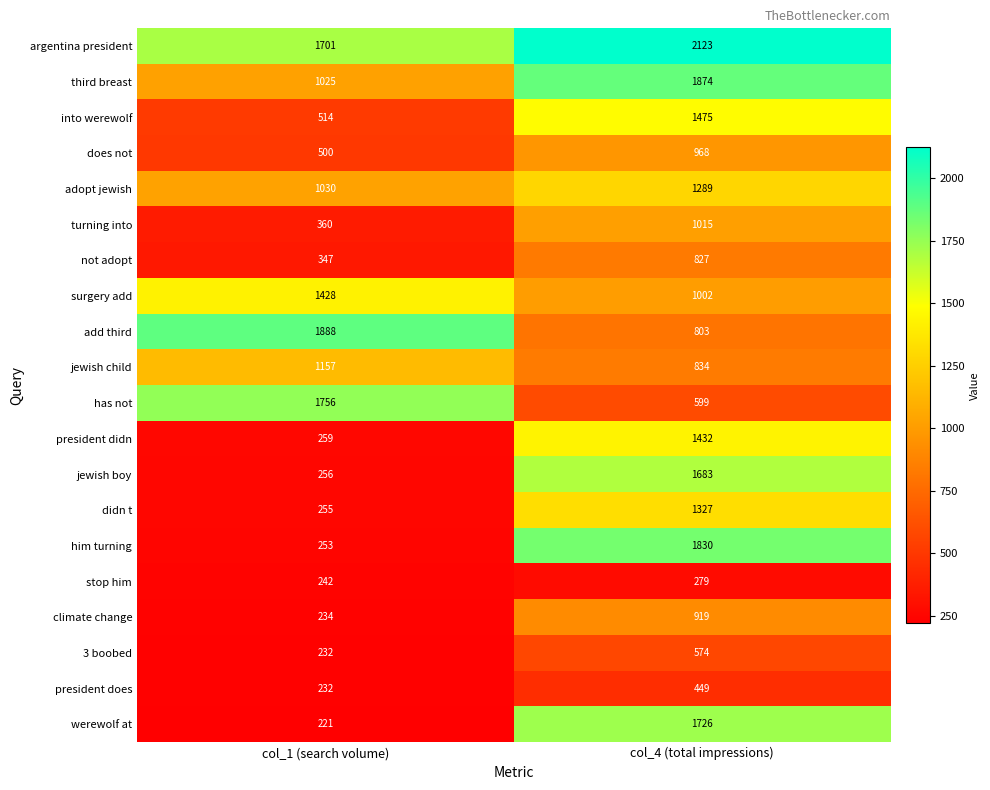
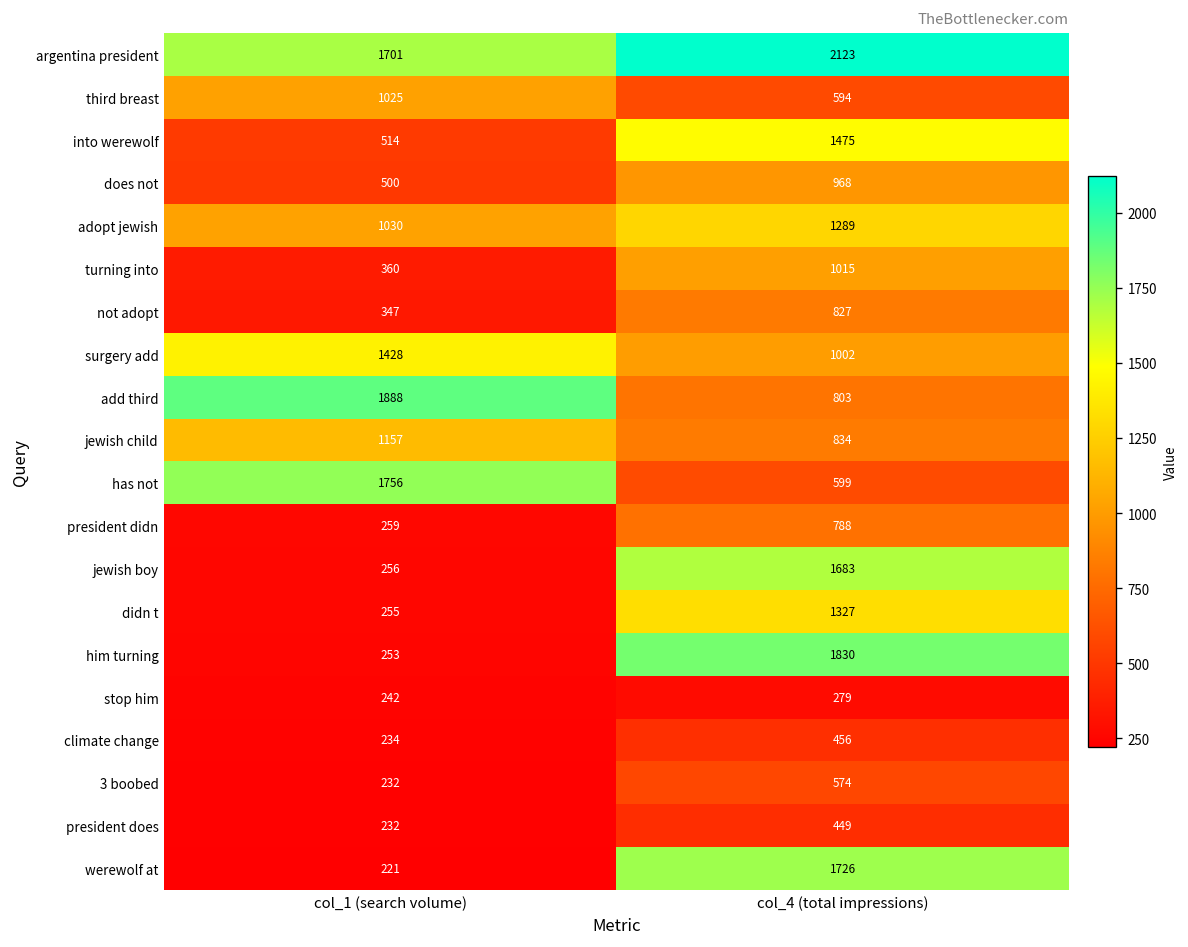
  {
    "argentina president": {
      "col_1 (search volume)": 1701,
      "col_4 (total impressions)": 2123
    },
    "third breast": {
      "col_1 (search volume)": 1025,
-     "col_4 (total impressions)": 1874
+     "col_4 (total impressions)": 594
    },
    "into werewolf": {
      "col_1 (search volume)": 514,
      "col_4 (total impressions)": 1475
    },
    "does not": {
      "col_1 (search volume)": 500,
      "col_4 (total impressions)": 968
    },
    "adopt jewish": {
      "col_1 (search volume)": 1030,
      "col_4 (total impressions)": 1289
    },
    "turning into": {
      "col_1 (search volume)": 360,
      "col_4 (total impressions)": 1015
    },
    "not adopt": {
      "col_1 (search volume)": 347,
      "col_4 (total impressions)": 827
    },
    "surgery add": {
      "col_1 (search volume)": 1428,
      "col_4 (total impressions)": 1002
    },
    "add third": {
      "col_1 (search volume)": 1888,
      "col_4 (total impressions)": 803
    },
    "jewish child": {
      "col_1 (search volume)": 1157,
      "col_4 (total impressions)": 834
    },
    "has not": {
      "col_1 (search volume)": 1756,
      "col_4 (total impressions)": 599
    },
    "president didn": {
      "col_1 (search volume)": 259,
-     "col_4 (total impressions)": 1432
+     "col_4 (total impressions)": 788
    },
    "jewish boy": {
      "col_1 (search volume)": 256,
      "col_4 (total impressions)": 1683
    },
    "didn t": {
      "col_1 (search volume)": 255,
      "col_4 (total impressions)": 1327
    },
    "him turning": {
      "col_1 (search volume)": 253,
      "col_4 (total impressions)": 1830
    },
    "stop him": {
      "col_1 (search volume)": 242,
      "col_4 (total impressions)": 279
    },
    "climate change": {
      "col_1 (search volume)": 234,
-     "col_4 (total impressions)": 919
+     "col_4 (total impressions)": 456
    },
    "3 boobed": {
      "col_1 (search volume)": 232,
      "col_4 (total impressions)": 574
    },
    "president does": {
      "col_1 (search volume)": 232,
      "col_4 (total impressions)": 449
    },
    "werewolf at": {
      "col_1 (search volume)": 221,
      "col_4 (total impressions)": 1726
    }
  }
